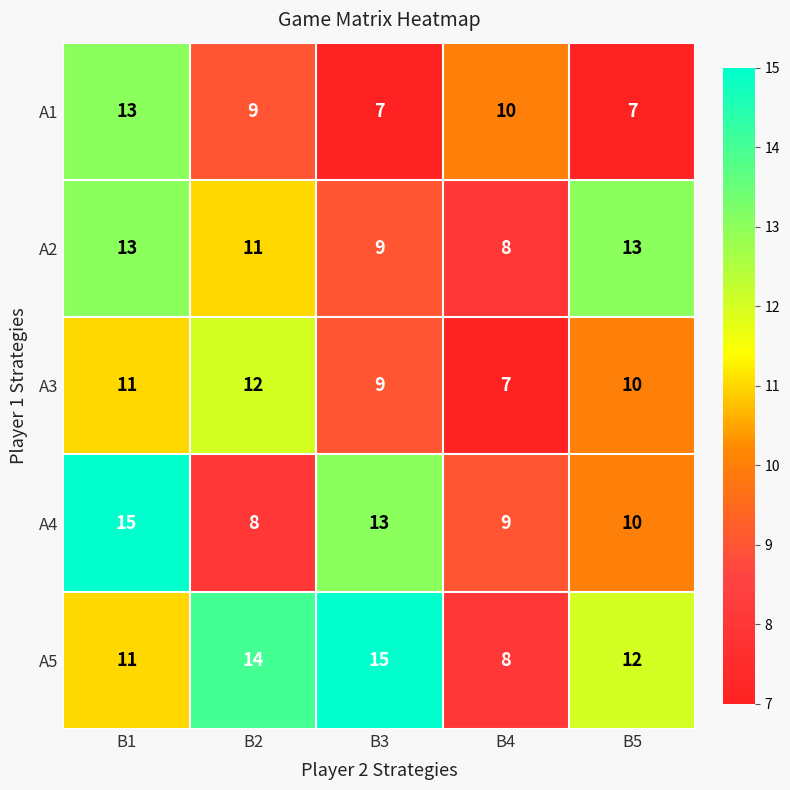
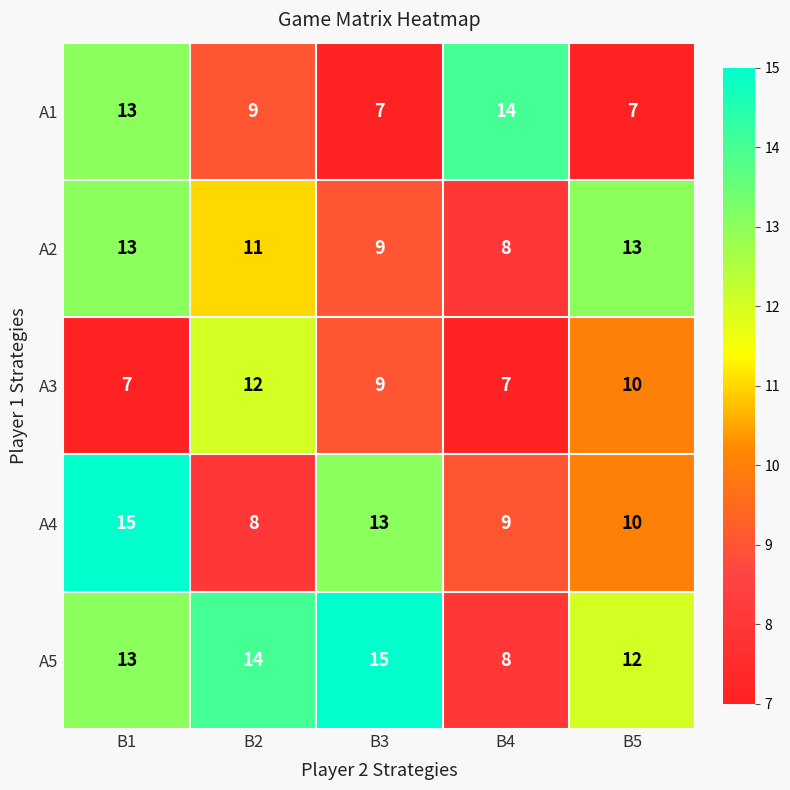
  {
    "A1": {
      "B1": 13,
      "B2": 9,
      "B3": 7,
-     "B4": 10,
+     "B4": 14,
      "B5": 7
    },
    "A2": {
      "B1": 13,
      "B2": 11,
      "B3": 9,
      "B4": 8,
      "B5": 13
    },
    "A3": {
-     "B1": 11,
+     "B1": 7,
      "B2": 12,
      "B3": 9,
      "B4": 7,
      "B5": 10
    },
    "A4": {
      "B1": 15,
      "B2": 8,
      "B3": 13,
      "B4": 9,
      "B5": 10
    },
    "A5": {
-     "B1": 11,
+     "B1": 13,
      "B2": 14,
      "B3": 15,
      "B4": 8,
      "B5": 12
    }
  }
